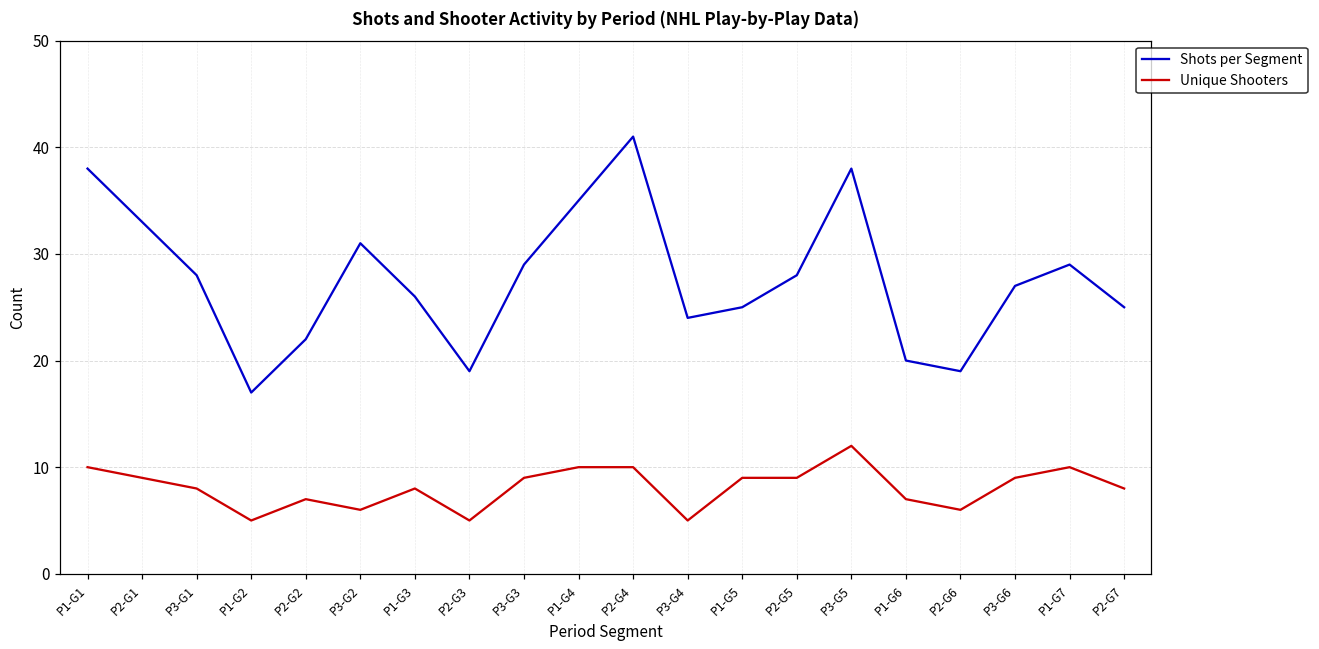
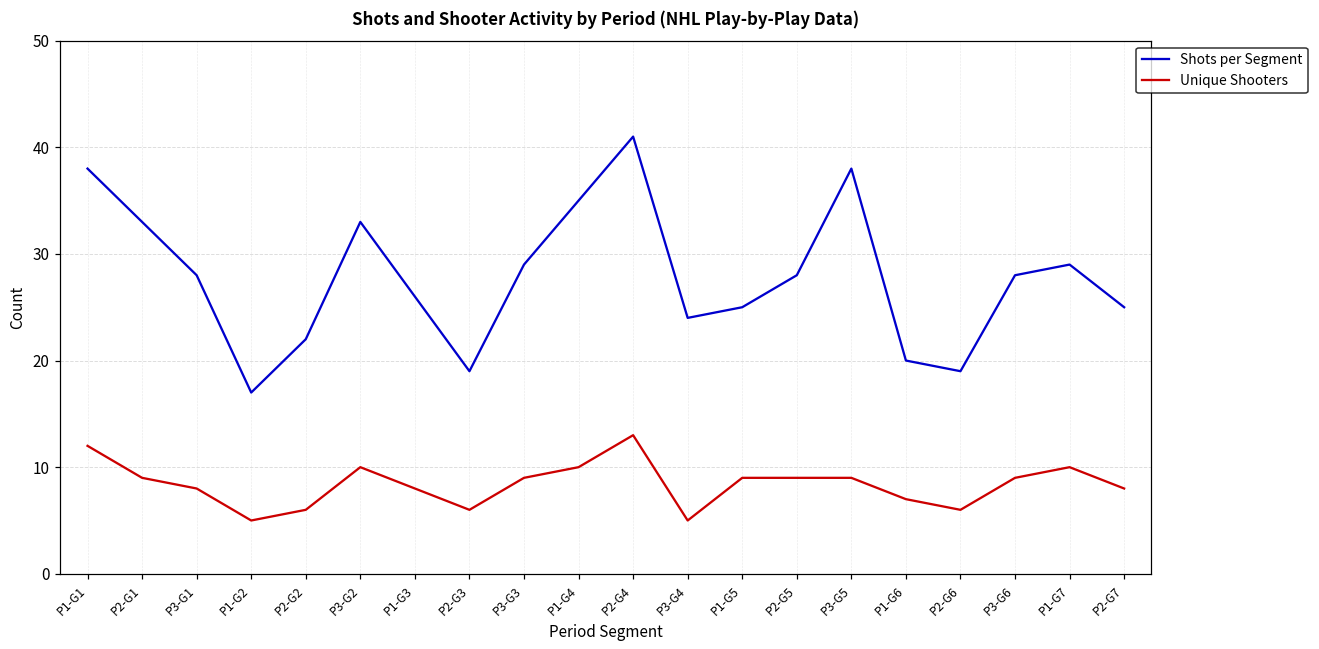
  {
    "Shots per Segment": {
      "P1-G1": 38,
      "P2-G1": 33,
      "P3-G1": 28,
      "P1-G2": 17,
      "P2-G2": 22,
-     "P3-G2": 31,
+     "P3-G2": 33,
      "P1-G3": 26,
      "P2-G3": 19,
      "P3-G3": 29,
      "P1-G4": 35,
      "P2-G4": 41,
      "P3-G4": 24,
      "P1-G5": 25,
      "P2-G5": 28,
      "P3-G5": 38,
      "P1-G6": 20,
      "P2-G6": 19,
-     "P3-G6": 27,
+     "P3-G6": 28,
      "P1-G7": 29,
      "P2-G7": 25
    },
    "Unique Shooters": {
-     "P1-G1": 10,
+     "P1-G1": 12,
      "P2-G1": 9,
      "P3-G1": 8,
      "P1-G2": 5,
-     "P2-G2": 7,
-     "P3-G2": 6,
+     "P2-G2": 6,
+     "P3-G2": 10,
      "P1-G3": 8,
-     "P2-G3": 5,
+     "P2-G3": 6,
      "P3-G3": 9,
      "P1-G4": 10,
-     "P2-G4": 10,
+     "P2-G4": 13,
      "P3-G4": 5,
      "P1-G5": 9,
      "P2-G5": 9,
-     "P3-G5": 12,
+     "P3-G5": 9,
      "P1-G6": 7,
      "P2-G6": 6,
      "P3-G6": 9,
      "P1-G7": 10,
      "P2-G7": 8
    }
  }
